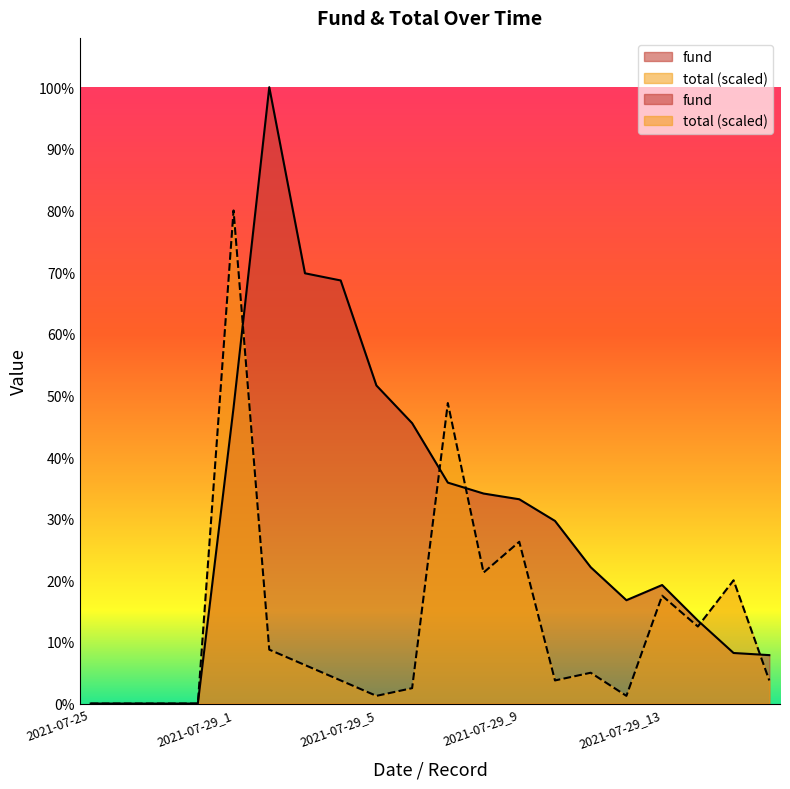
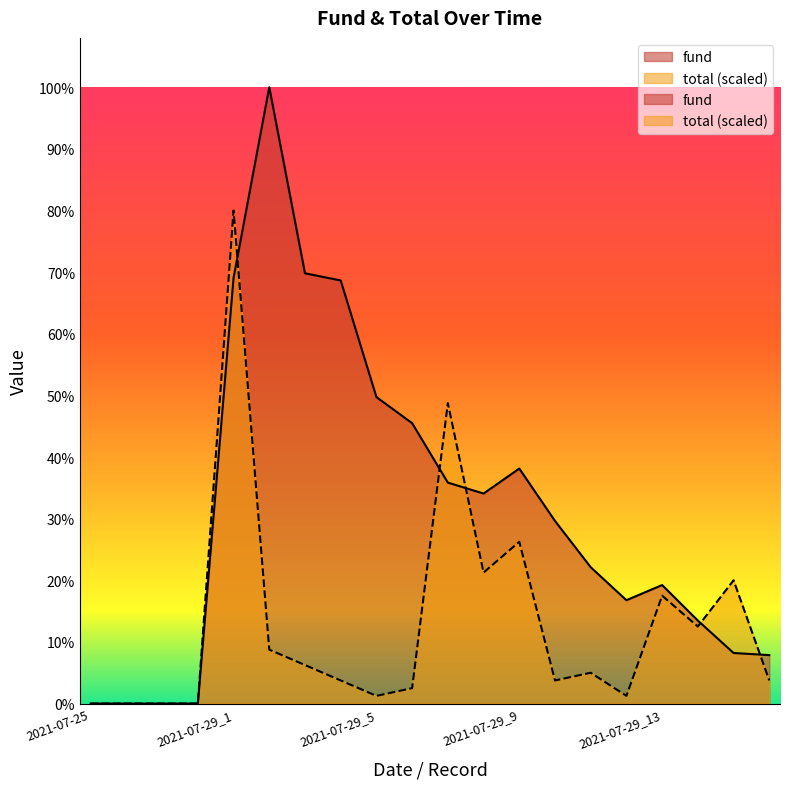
  {
    "fund": {
-     "2021-07-29_1": "48%",
-     "2021-07-29_5": "52%",
-     "2021-07-29_9": "33%",
+     "2021-07-29_1": "69%",
+     "2021-07-29_5": "50%",
+     "2021-07-29_9": "38%",
      "2021-07-29_13": "19%"
    },
    "total (scaled)": {
      "2021-07-29_1": "80%",
      "2021-07-29_5": "1%",
      "2021-07-29_9": "26%",
      "2021-07-29_13": "18%"
    }
  }
